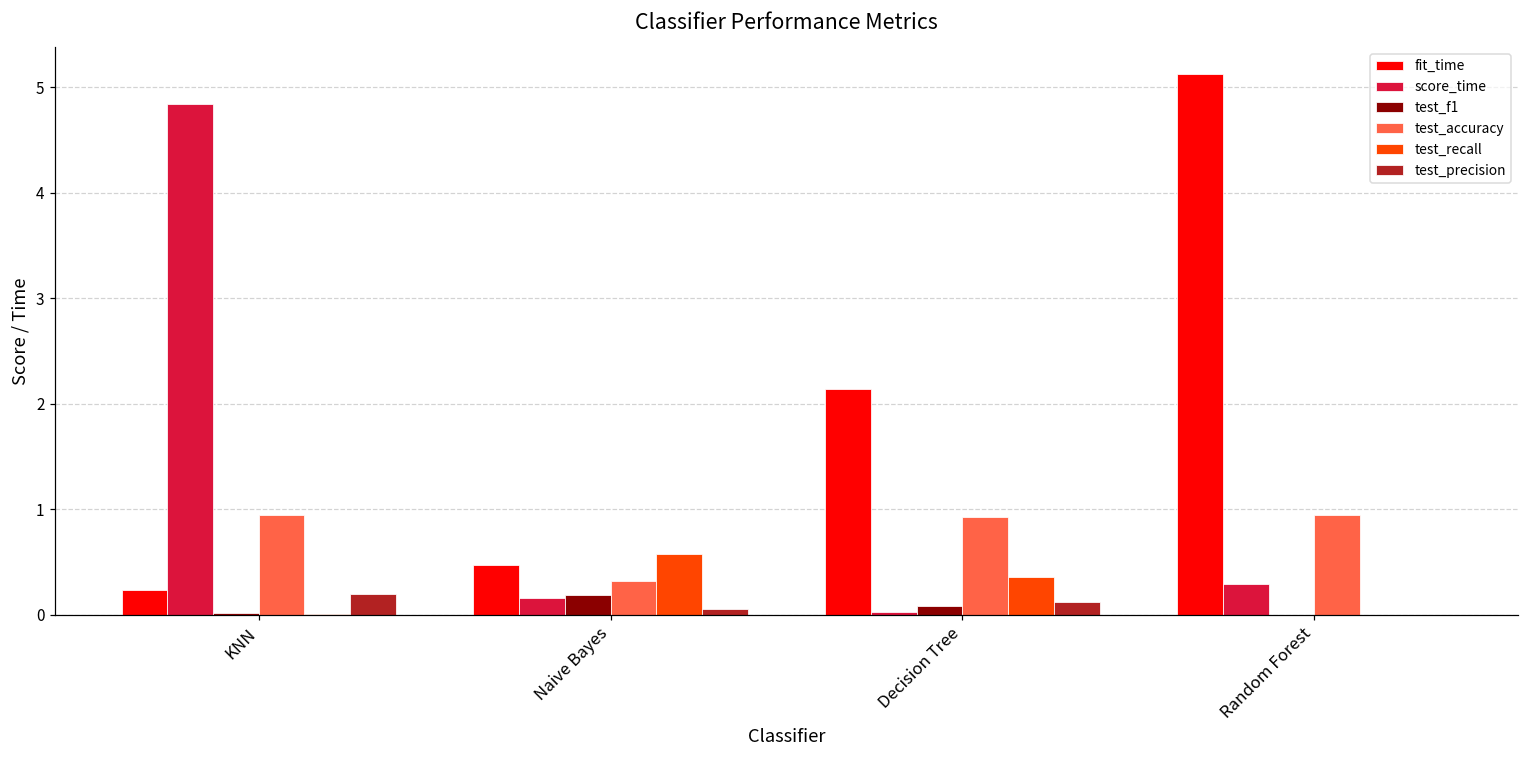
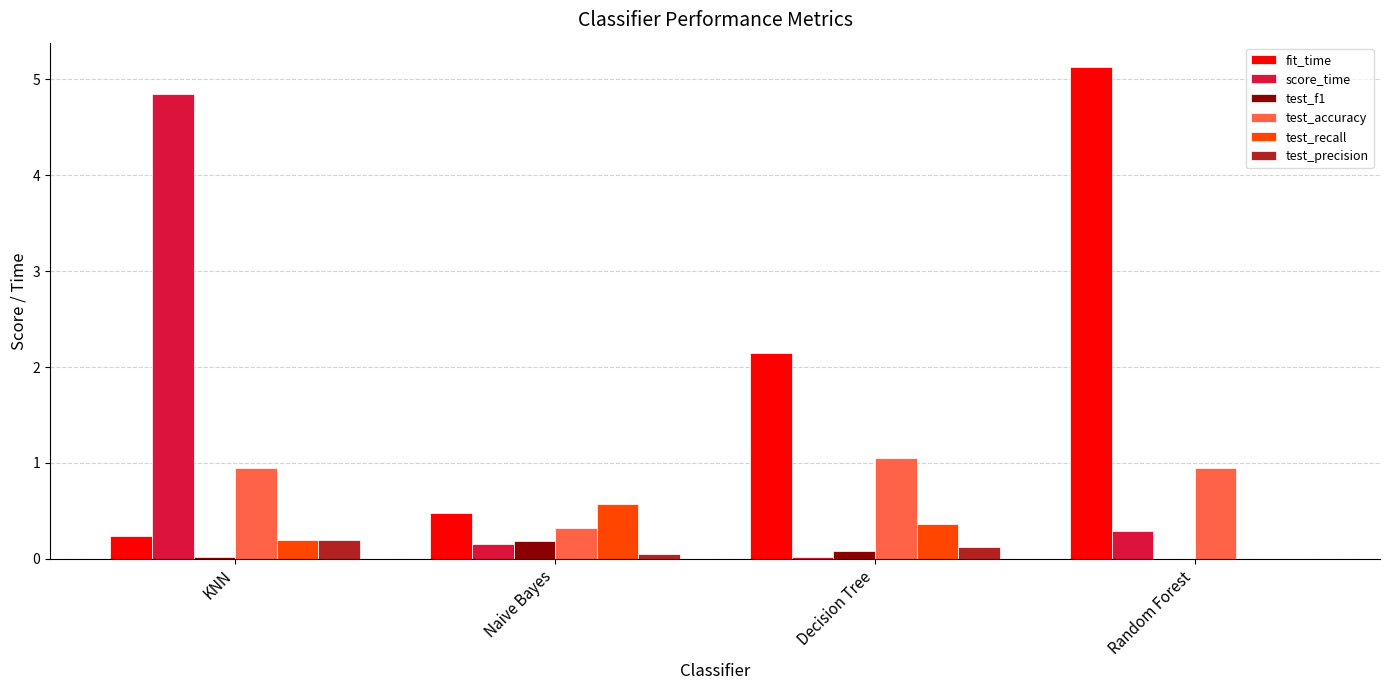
  {
    "fit_time": {
      "KNN": 0.2,
      "Naive Bayes": 0.5,
      "Decision Tree": 2.1,
      "Random Forest": 5.1
    },
    "test_f1": {
      "Naive Bayes": 0.2,
      "Decision Tree": 0.1,
      "Random Forest": 0.0
    },
    "test_accuracy": {
      "KNN": 0.9,
      "Naive Bayes": 0.3,
-     "Decision Tree": 0.9,
+     "Decision Tree": 1.1,
      "Random Forest": 0.9
    },
    "test_recall": {
-     "KNN": 0.0,
+     "KNN": 0.2,
      "Naive Bayes": 0.6,
      "Decision Tree": 0.4,
      "Random Forest": 0.0
    }
  }
